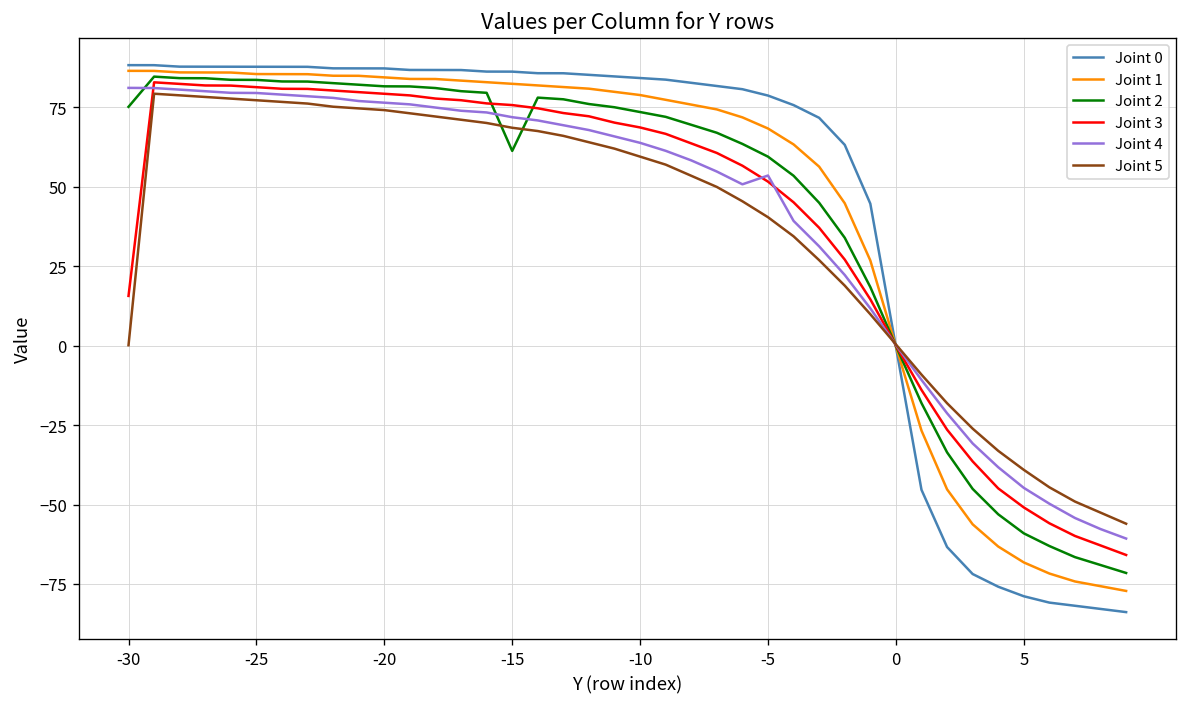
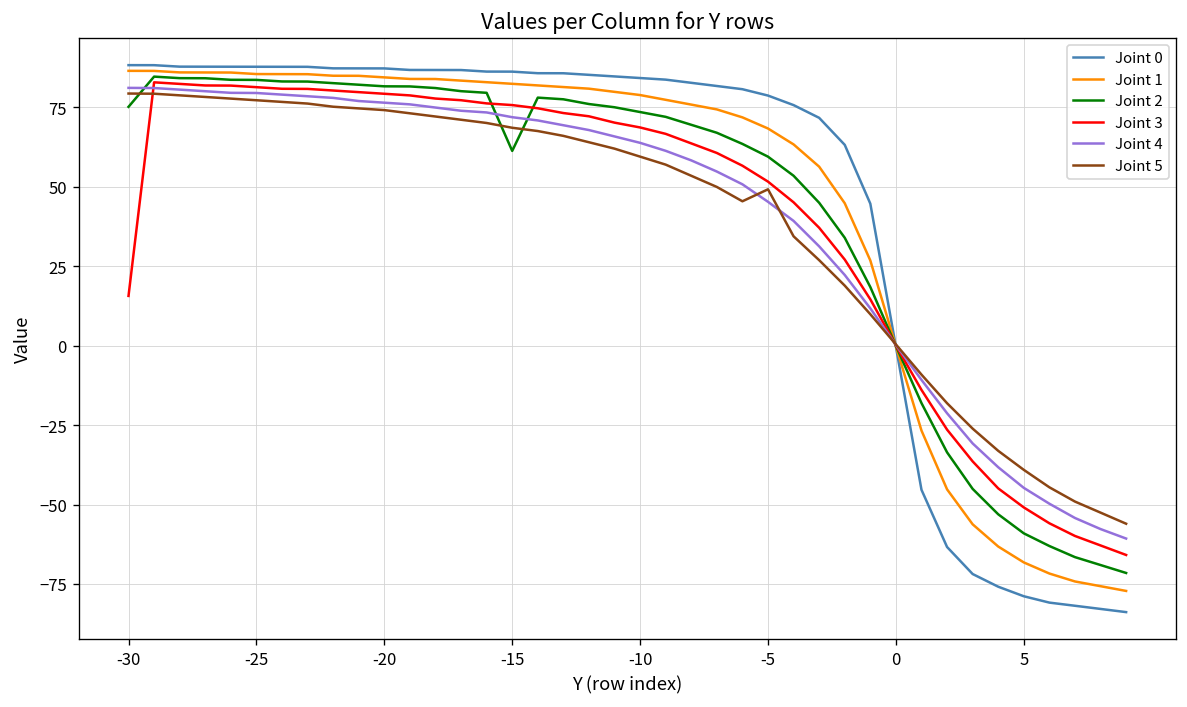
  {
    "Joint 0": {
      "-30": 88,
      "-25": 88,
      "-20": 87,
      "-15": 86,
      "-10": 84,
      "-5": 79,
      "5": -79
    },
    "Joint 1": {
      "-30": 86,
      "-25": 85,
      "-20": 84,
      "-15": 82,
      "-10": 79,
      "-5": 68,
      "5": -68
    },
    "Joint 2": {
      "-30": 75,
      "-25": 84,
      "-20": 82,
      "-15": 61,
      "-10": 73,
      "-5": 59,
      "5": -59
    },
    "Joint 3": {
      "-30": 16,
      "-25": 81,
      "-20": 79,
      "-15": 76,
      "-10": 69,
      "-5": 52,
      "5": -51
    },
    "Joint 4": {
      "-30": 81,
      "-25": 79,
      "-20": 76,
      "-15": 72,
      "-10": 64,
-     "-5": 53,
+     "-5": 45,
      "5": -45
    },
    "Joint 5": {
-     "-30": 0,
+     "-30": 79,
      "-25": 77,
      "-20": 74,
      "-15": 69,
      "-10": 59,
-     "-5": 40,
+     "-5": 49,
      "5": -39
    }
  }
